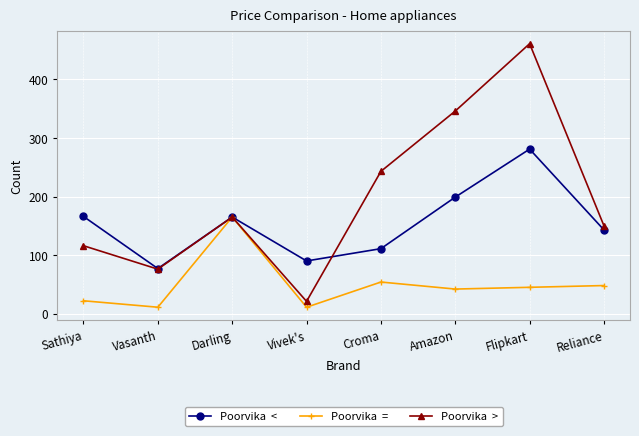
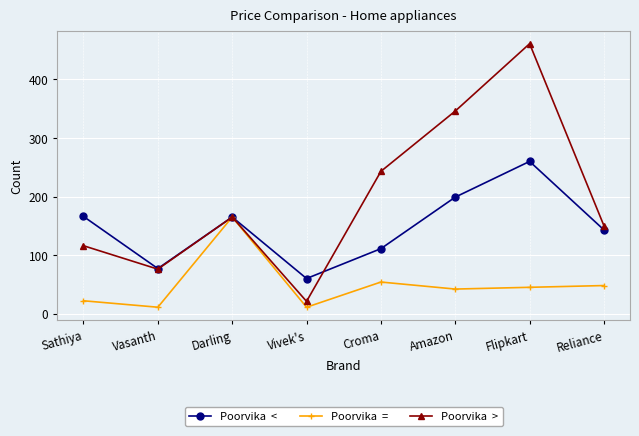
  {
    "Poorvika <": {
      "Sathiya": 170,
-     "Vivek's": 90,
+     "Vivek's": 60,
      "Croma": 110,
      "Amazon": 200,
-     "Flipkart": 280,
+     "Flipkart": 260,
      "Reliance": 140
    },
    "Poorvika =": {
      "Sathiya": 20,
      "Vasanth": 10,
      "Vivek's": 10,
      "Croma": 50,
      "Amazon": 40,
      "Flipkart": 50,
      "Reliance": 50
    },
    "Poorvika >": {
      "Sathiya": 120,
      "Vivek's": 20,
      "Croma": 240,
      "Amazon": 350,
      "Flipkart": 460,
      "Reliance": 150
    }
  }
